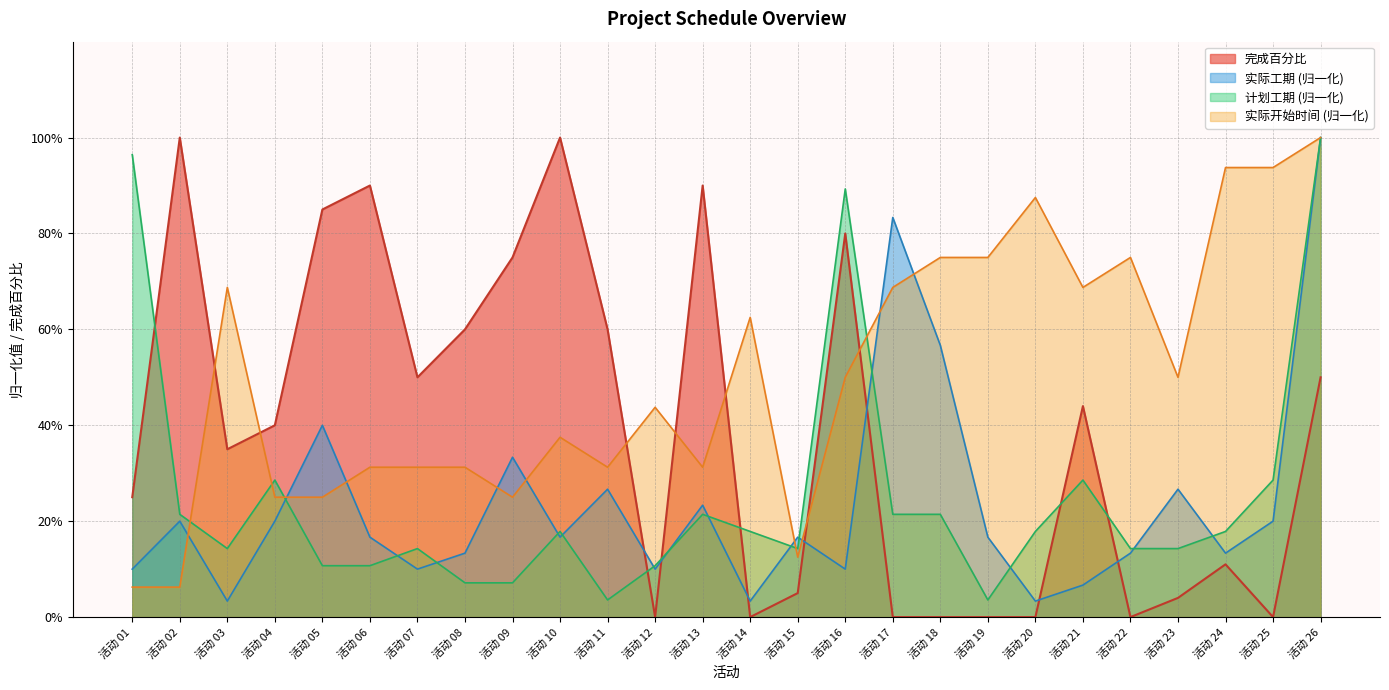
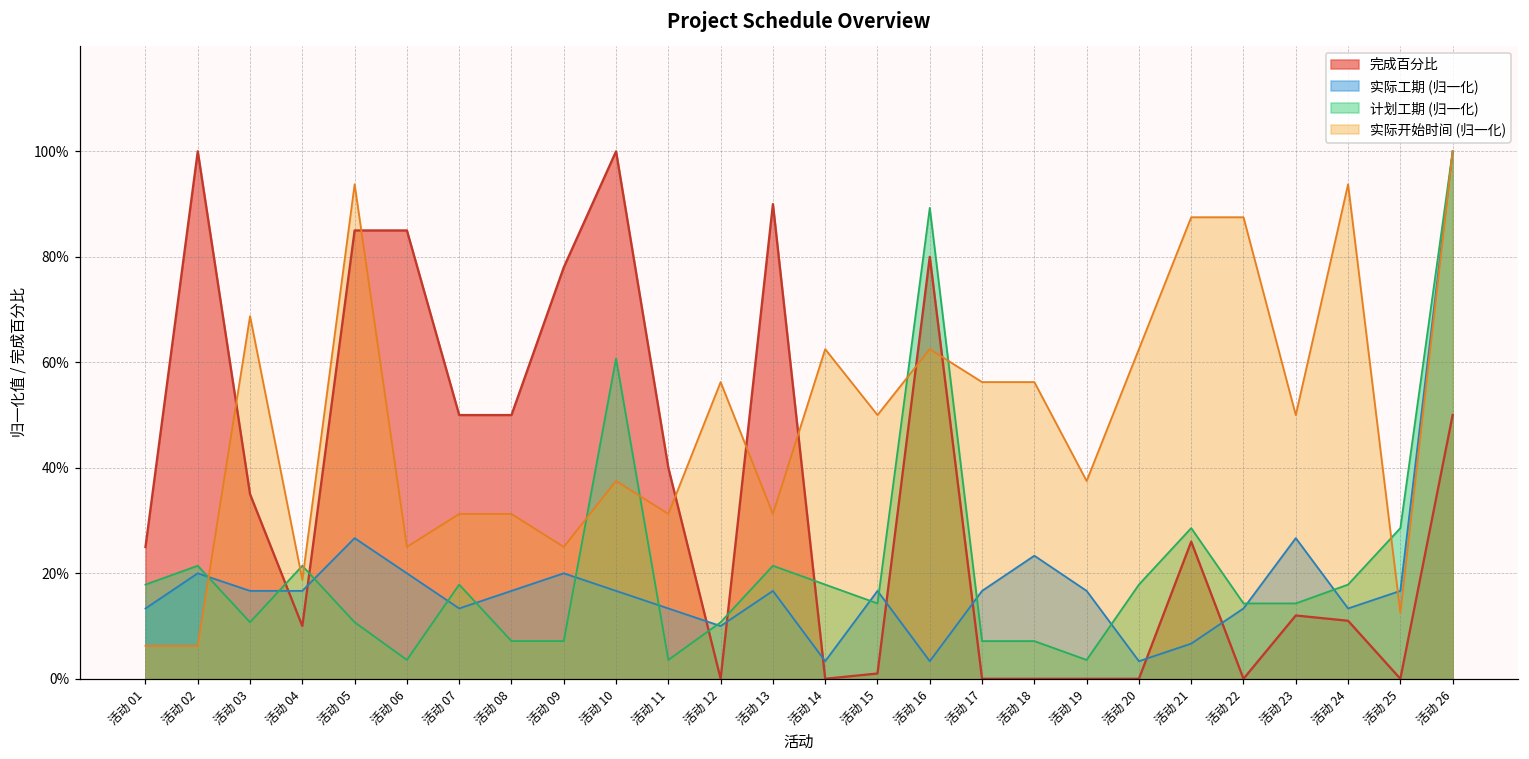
  {
    "完成百分比": {
      "活动 01": "25%",
      "活动 02": "100%",
      "活动 03": "35%",
-     "活动 04": "40%",
+     "活动 04": "10%",
      "活动 05": "85%",
-     "活动 06": "90%",
+     "活动 06": "85%",
      "活动 07": "50%",
-     "活动 08": "60%",
-     "活动 09": "75%",
+     "活动 08": "50%",
+     "活动 09": "78%",
      "活动 10": "100%",
-     "活动 11": "60%",
+     "活动 11": "40%",
      "活动 12": "0%",
      "活动 13": "90%",
      "活动 14": "0%",
-     "活动 15": "5%",
+     "活动 15": "1%",
      "活动 16": "80%",
      "活动 17": "0%",
      "活动 18": "0%",
      "活动 19": "0%",
      "活动 20": "0%",
-     "活动 21": "44%",
+     "活动 21": "26%",
      "活动 22": "0%",
-     "活动 23": "4%",
+     "活动 23": "12%",
      "活动 24": "11%",
      "活动 25": "0%",
      "活动 26": "50%"
    },
    "实际工期 (归一化)": {
-     "活动 01": "10%",
+     "活动 01": "13%",
      "活动 02": "20%",
-     "活动 03": "3%",
-     "活动 04": "20%",
-     "活动 05": "40%",
-     "活动 06": "17%",
-     "活动 07": "10%",
-     "活动 08": "13%",
-     "活动 09": "33%",
+     "活动 03": "17%",
+     "活动 04": "17%",
+     "活动 05": "27%",
+     "活动 06": "20%",
+     "活动 07": "13%",
+     "活动 08": "17%",
+     "活动 09": "20%",
      "活动 10": "17%",
-     "活动 11": "27%",
+     "活动 11": "13%",
      "活动 12": "10%",
-     "活动 13": "23%",
+     "活动 13": "17%",
      "活动 14": "3%",
      "活动 15": "17%",
-     "活动 16": "10%",
-     "活动 17": "83%",
-     "活动 18": "57%",
+     "活动 16": "3%",
+     "活动 17": "17%",
+     "活动 18": "23%",
      "活动 19": "17%",
      "活动 20": "3%",
      "活动 21": "7%",
      "活动 22": "13%",
      "活动 23": "27%",
      "活动 24": "13%",
-     "活动 25": "20%"
+     "活动 25": "17%"
    },
    "计划工期 (归一化)": {
-     "活动 01": "96%",
+     "活动 01": "18%",
      "活动 02": "21%",
-     "活动 03": "14%",
-     "活动 04": "29%",
+     "活动 03": "11%",
+     "活动 04": "21%",
      "活动 05": "11%",
-     "活动 06": "11%",
-     "活动 07": "14%",
+     "活动 06": "4%",
+     "活动 07": "18%",
      "活动 08": "7%",
      "活动 09": "7%",
-     "活动 10": "18%",
+     "活动 10": "61%",
      "活动 11": "4%",
      "活动 12": "11%",
      "活动 13": "21%",
      "活动 14": "18%",
      "活动 15": "14%",
      "活动 16": "89%",
-     "活动 17": "21%",
-     "活动 18": "21%",
+     "活动 17": "7%",
+     "活动 18": "7%",
      "活动 19": "4%",
      "活动 20": "18%",
      "活动 21": "29%",
      "活动 22": "14%",
      "活动 23": "14%",
      "活动 24": "18%",
      "活动 25": "29%"
    },
    "实际开始时间 (归一化)": {
      "活动 01": "6%",
      "活动 02": "6%",
      "活动 03": "69%",
-     "活动 04": "25%",
-     "活动 05": "25%",
-     "活动 06": "31%",
+     "活动 04": "19%",
+     "活动 05": "94%",
+     "活动 06": "25%",
      "活动 07": "31%",
      "活动 08": "31%",
      "活动 09": "25%",
      "活动 10": "38%",
      "活动 11": "31%",
-     "活动 12": "44%",
+     "活动 12": "56%",
      "活动 13": "31%",
      "活动 14": "63%",
-     "活动 15": "13%",
-     "活动 16": "50%",
-     "活动 17": "69%",
-     "活动 18": "75%",
-     "活动 19": "75%",
-     "活动 20": "88%",
-     "活动 21": "69%",
-     "活动 22": "75%",
+     "活动 15": "50%",
+     "活动 16": "63%",
+     "活动 17": "56%",
+     "活动 18": "56%",
+     "活动 19": "38%",
+     "活动 20": "63%",
+     "活动 21": "88%",
+     "活动 22": "88%",
      "活动 23": "50%",
      "活动 24": "94%",
-     "活动 25": "94%"
+     "活动 25": "13%"
    }
  }
